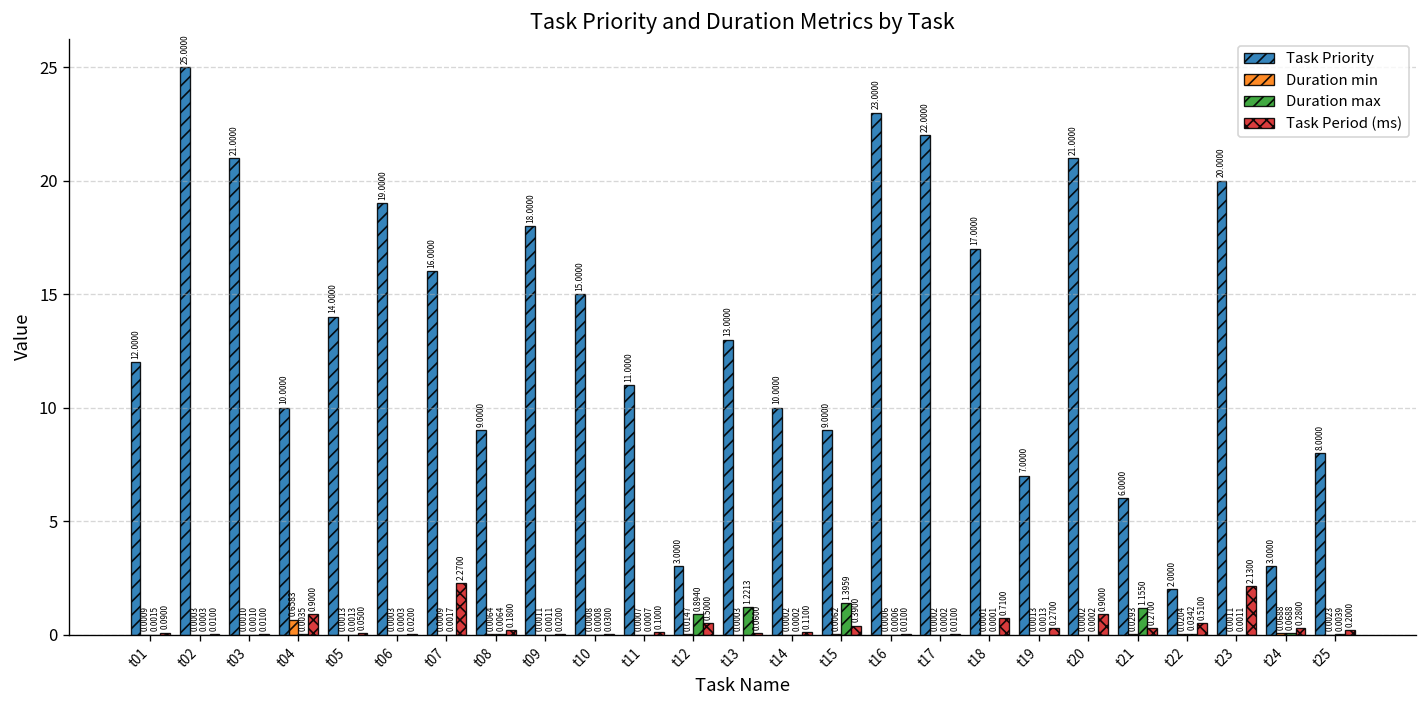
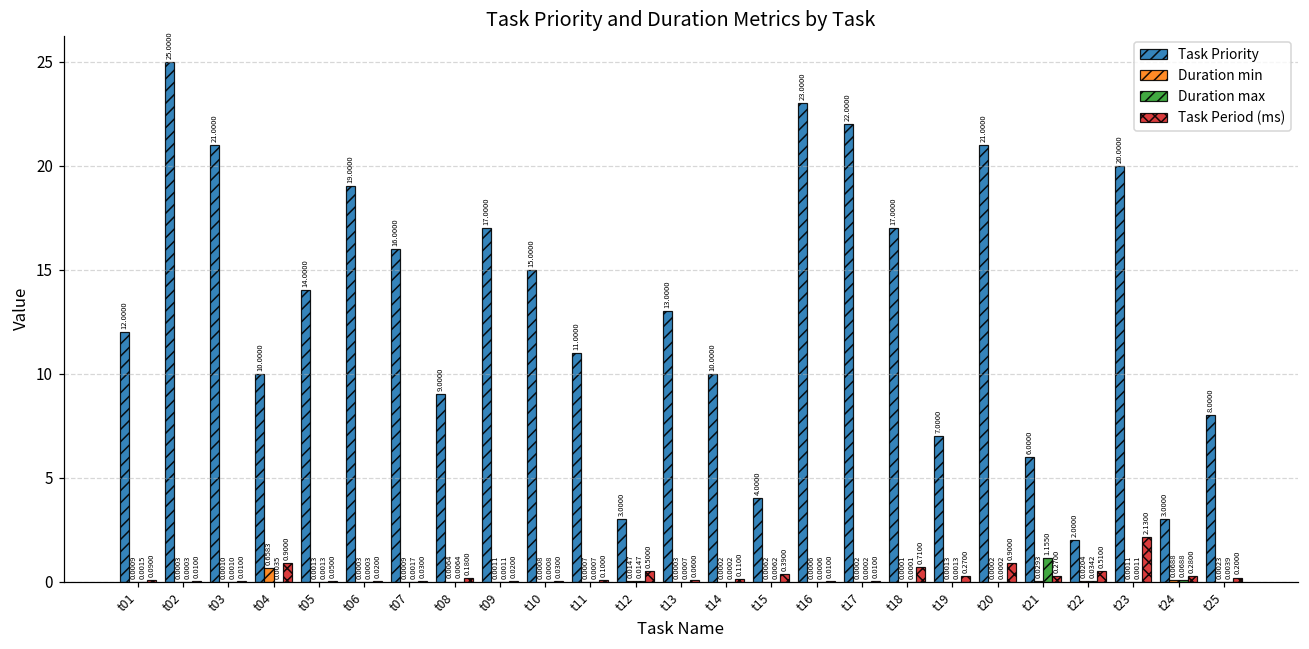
  {
    "Task Priority": {
      "t01": 12.0000,
      "t02": 25.0000,
      "t03": 21.0000,
      "t04": 10.0000,
      "t05": 14.0000,
      "t06": 19.0000,
      "t07": 16.0000,
      "t08": 9.0000,
-     "t09": 18.0000,
+     "t09": 17.0000,
      "t10": 15.0000,
      "t11": 11.0000,
      "t12": 3.0000,
      "t13": 13.0000,
      "t14": 10.0000,
-     "t15": 9.0000,
+     "t15": 4.0000,
      "t16": 23.0000,
      "t17": 22.0000,
      "t18": 17.0000,
      "t19": 7.0000,
      "t20": 21.0000,
      "t21": 6.0000,
      "t22": 2.0000,
      "t23": 20.0000,
      "t24": 3.0000,
      "t25": 8.0000
    },
    "Duration min": {
      "t01": 0.0009,
      "t02": 0.0003,
      "t03": 0.0010,
      "t04": 0.6583,
      "t05": 0.0013,
      "t06": 0.0003,
      "t07": 0.0009,
      "t08": 0.0064,
      "t09": 0.0011,
      "t10": 0.0008,
      "t11": 0.0007,
      "t12": 0.0147,
      "t13": 0.0003,
      "t14": 0.0002,
      "t15": 0.0062,
      "t16": 0.0006,
      "t17": 0.0002,
      "t18": 0.0001,
      "t19": 0.0013,
      "t20": 0.0002,
      "t21": 0.0293,
      "t22": 0.0204,
      "t23": 0.0011,
      "t24": 0.0688,
      "t25": 0.0023
    },
    "Duration max": {
      "t01": 0.0015,
      "t02": 0.0003,
      "t03": 0.0010,
      "t04": 0.0035,
      "t05": 0.0013,
      "t06": 0.0003,
      "t07": 0.0017,
      "t08": 0.0064,
      "t09": 0.0011,
      "t10": 0.0008,
      "t11": 0.0007,
-     "t12": 0.8940,
-     "t13": 1.2213,
+     "t12": 0.0147,
+     "t13": 0.0007,
      "t14": 0.0002,
-     "t15": 1.3959,
+     "t15": 0.0062,
      "t16": 0.0006,
      "t17": 0.0002,
      "t18": 0.0001,
      "t19": 0.0013,
      "t20": 0.0002,
      "t21": 1.1550,
      "t22": 0.0342,
      "t23": 0.0011,
      "t24": 0.0688,
      "t25": 0.0039
    },
    "Task Period (ms)": {
      "t01": 0.0900,
      "t02": 0.0100,
      "t03": 0.0100,
      "t04": 0.9000,
      "t05": 0.0500,
      "t06": 0.0200,
-     "t07": 2.2700,
+     "t07": 0.0300,
      "t08": 0.1800,
      "t09": 0.0200,
      "t10": 0.0300,
      "t11": 0.1000,
      "t12": 0.5000,
      "t13": 0.0600,
      "t14": 0.1100,
      "t15": 0.3900,
      "t16": 0.0100,
      "t17": 0.0100,
      "t18": 0.7100,
      "t19": 0.2700,
      "t20": 0.9000,
      "t21": 0.2700,
      "t22": 0.5100,
      "t23": 2.1300,
      "t24": 0.2800,
      "t25": 0.2000
    }
  }
